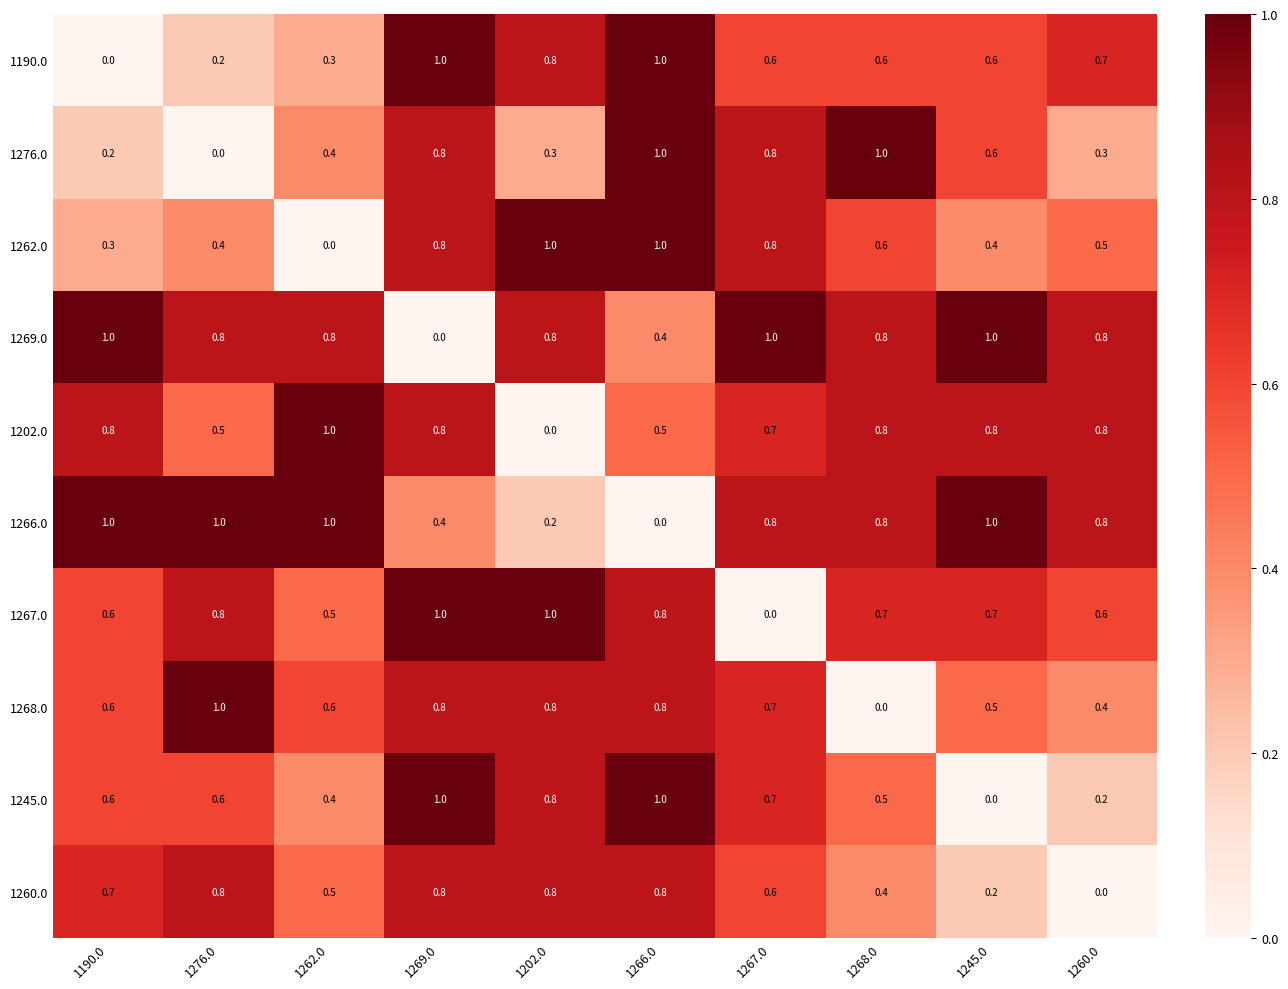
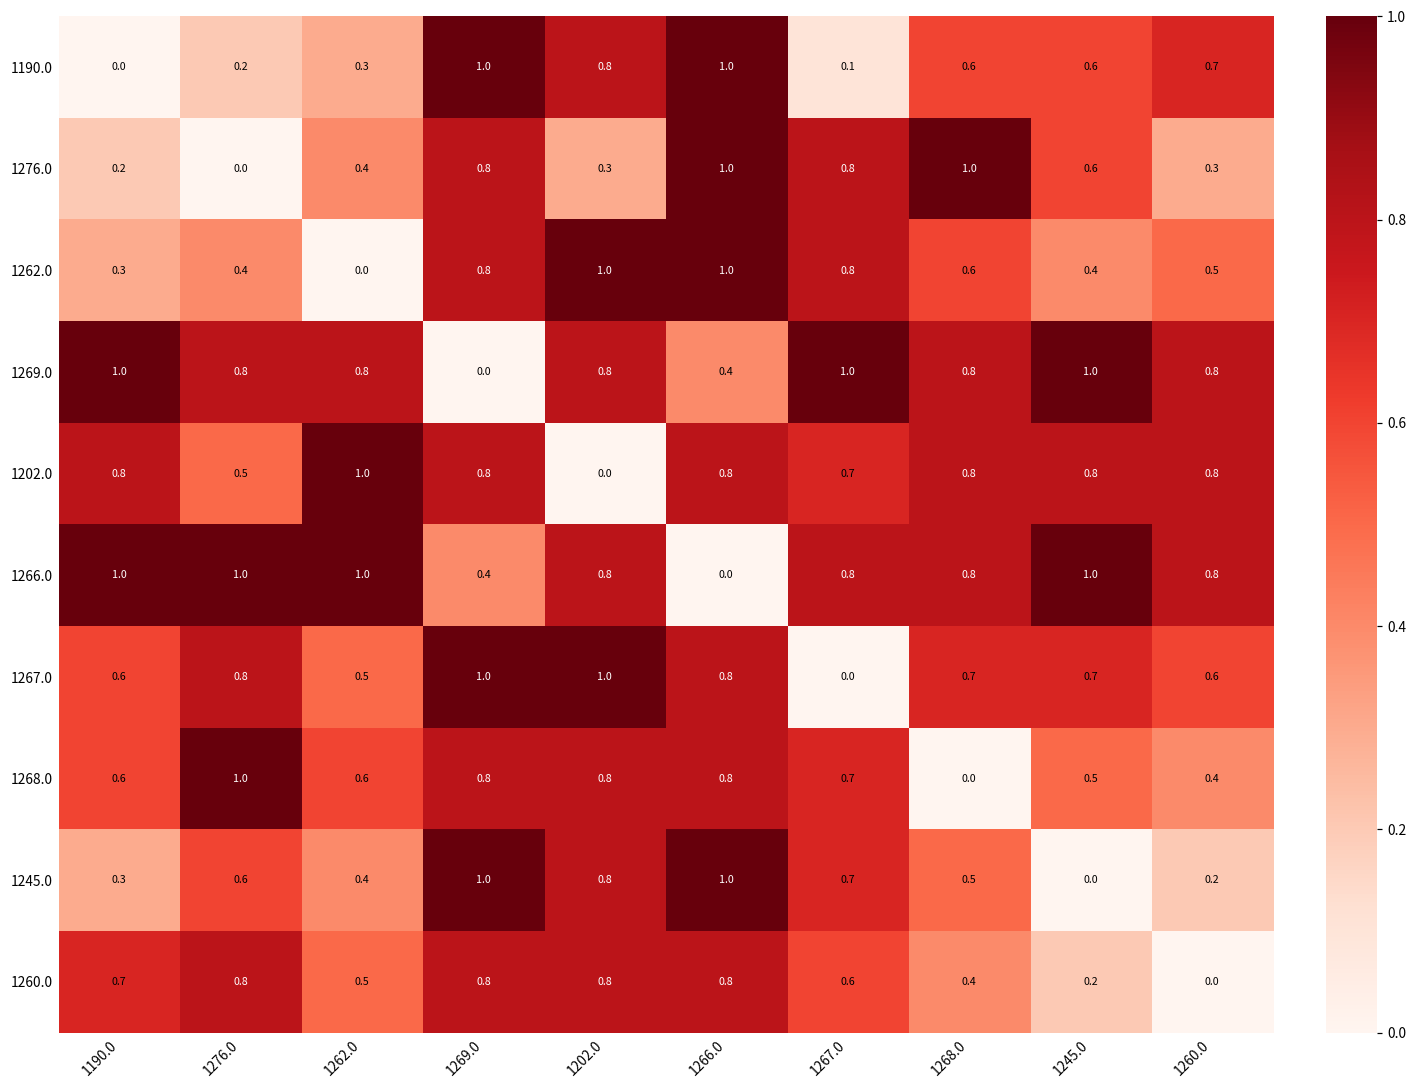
  {
    "1190.0": {
      "1190.0": 0.0,
      "1276.0": 0.2,
      "1262.0": 0.3,
      "1269.0": 1.0,
      "1202.0": 0.8,
      "1266.0": 1.0,
-     "1267.0": 0.6,
+     "1267.0": 0.1,
      "1268.0": 0.6,
      "1245.0": 0.6,
      "1260.0": 0.7
    },
    "1276.0": {
      "1190.0": 0.2,
      "1276.0": 0.0,
      "1262.0": 0.4,
      "1269.0": 0.8,
      "1202.0": 0.3,
      "1266.0": 1.0,
      "1267.0": 0.8,
      "1268.0": 1.0,
      "1245.0": 0.6,
      "1260.0": 0.3
    },
    "1262.0": {
      "1190.0": 0.3,
      "1276.0": 0.4,
      "1262.0": 0.0,
      "1269.0": 0.8,
      "1202.0": 1.0,
      "1266.0": 1.0,
      "1267.0": 0.8,
      "1268.0": 0.6,
      "1245.0": 0.4,
      "1260.0": 0.5
    },
    "1269.0": {
      "1190.0": 1.0,
      "1276.0": 0.8,
      "1262.0": 0.8,
      "1269.0": 0.0,
      "1202.0": 0.8,
      "1266.0": 0.4,
      "1267.0": 1.0,
      "1268.0": 0.8,
      "1245.0": 1.0,
      "1260.0": 0.8
    },
    "1202.0": {
      "1190.0": 0.8,
      "1276.0": 0.5,
      "1262.0": 1.0,
      "1269.0": 0.8,
      "1202.0": 0.0,
-     "1266.0": 0.5,
+     "1266.0": 0.8,
      "1267.0": 0.7,
      "1268.0": 0.8,
      "1245.0": 0.8,
      "1260.0": 0.8
    },
    "1266.0": {
      "1190.0": 1.0,
      "1276.0": 1.0,
      "1262.0": 1.0,
      "1269.0": 0.4,
-     "1202.0": 0.2,
+     "1202.0": 0.8,
      "1266.0": 0.0,
      "1267.0": 0.8,
      "1268.0": 0.8,
      "1245.0": 1.0,
      "1260.0": 0.8
    },
    "1267.0": {
      "1190.0": 0.6,
      "1276.0": 0.8,
      "1262.0": 0.5,
      "1269.0": 1.0,
      "1202.0": 1.0,
      "1266.0": 0.8,
      "1267.0": 0.0,
      "1268.0": 0.7,
      "1245.0": 0.7,
      "1260.0": 0.6
    },
    "1268.0": {
      "1190.0": 0.6,
      "1276.0": 1.0,
      "1262.0": 0.6,
      "1269.0": 0.8,
      "1202.0": 0.8,
      "1266.0": 0.8,
      "1267.0": 0.7,
      "1268.0": 0.0,
      "1245.0": 0.5,
      "1260.0": 0.4
    },
    "1245.0": {
-     "1190.0": 0.6,
+     "1190.0": 0.3,
      "1276.0": 0.6,
      "1262.0": 0.4,
      "1269.0": 1.0,
      "1202.0": 0.8,
      "1266.0": 1.0,
      "1267.0": 0.7,
      "1268.0": 0.5,
      "1245.0": 0.0,
      "1260.0": 0.2
    },
    "1260.0": {
      "1190.0": 0.7,
      "1276.0": 0.8,
      "1262.0": 0.5,
      "1269.0": 0.8,
      "1202.0": 0.8,
      "1266.0": 0.8,
      "1267.0": 0.6,
      "1268.0": 0.4,
      "1245.0": 0.2,
      "1260.0": 0.0
    }
  }
